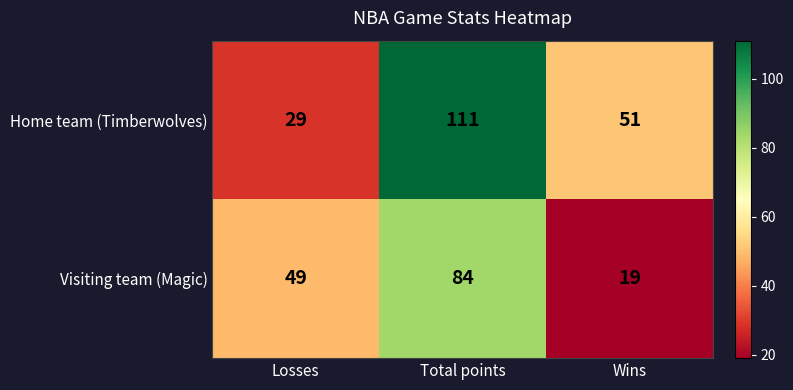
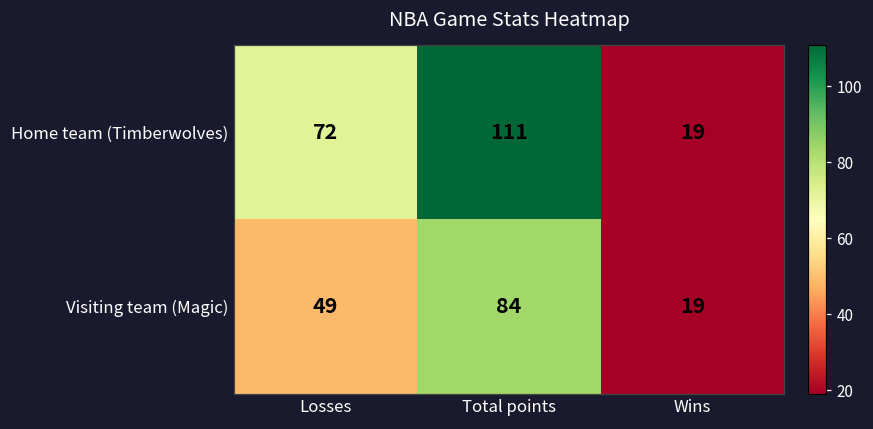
  {
    "Home team (Timberwolves)": {
-     "Losses": 29,
+     "Losses": 72,
      "Total points": 111,
-     "Wins": 51
+     "Wins": 19
    },
    "Visiting team (Magic)": {
      "Losses": 49,
      "Total points": 84,
      "Wins": 19
    }
  }
